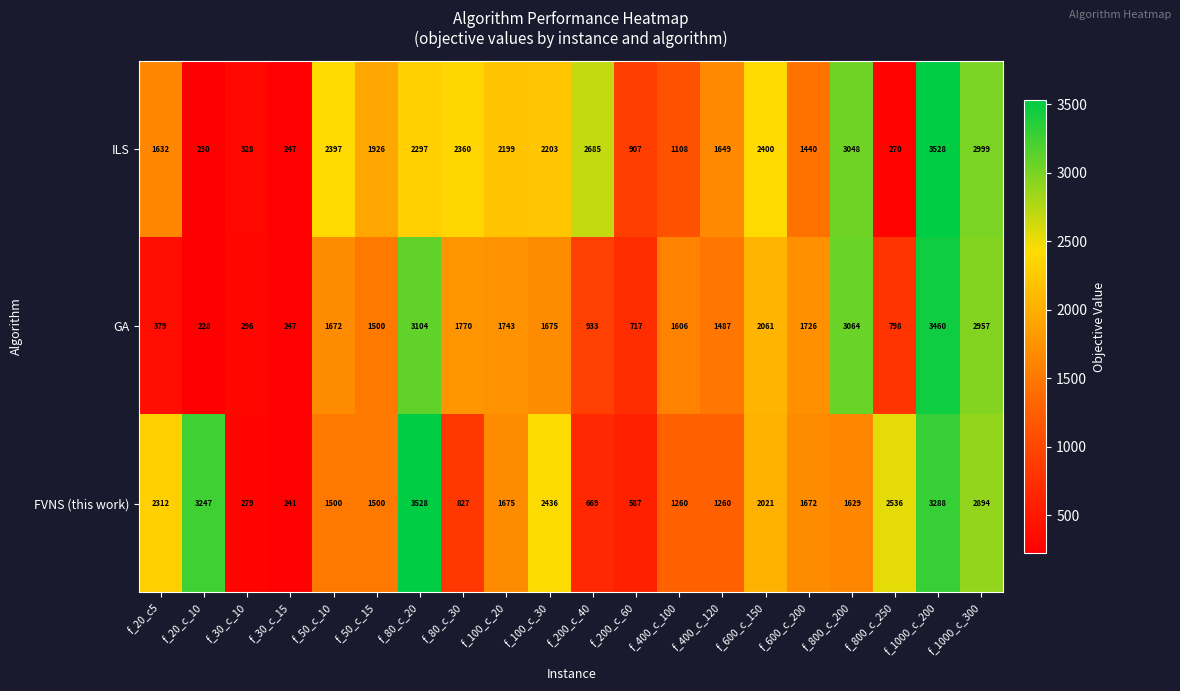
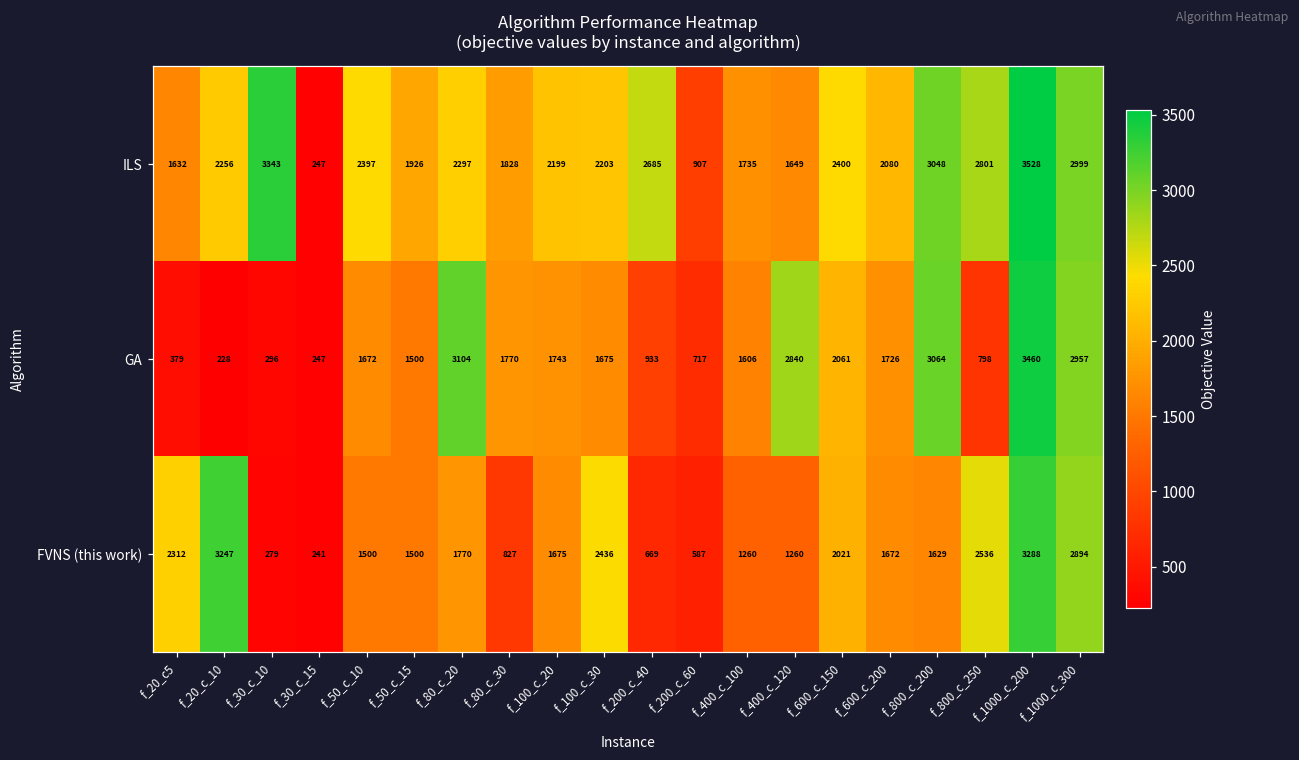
  {
    "ILS": {
      "f_20_c5": 1632,
-     "f_20_c_10": 230,
-     "f_30_c_10": 328,
+     "f_20_c_10": 2256,
+     "f_30_c_10": 3343,
      "f_30_c_15": 247,
      "f_50_c_10": 2397,
      "f_50_c_15": 1926,
      "f_80_c_20": 2297,
-     "f_80_c_30": 2360,
+     "f_80_c_30": 1828,
      "f_100_c_20": 2199,
      "f_100_c_30": 2203,
      "f_200_c_40": 2685,
      "f_200_c_60": 907,
-     "f_400_c_100": 1108,
+     "f_400_c_100": 1735,
      "f_400_c_120": 1649,
      "f_600_c_150": 2400,
-     "f_600_c_200": 1440,
+     "f_600_c_200": 2080,
      "f_800_c_200": 3048,
-     "f_800_c_250": 270,
+     "f_800_c_250": 2801,
      "f_1000_c_200": 3528,
      "f_1000_c_300": 2999
    },
    "GA": {
      "f_20_c5": 379,
      "f_20_c_10": 228,
      "f_30_c_10": 296,
      "f_30_c_15": 247,
      "f_50_c_10": 1672,
      "f_50_c_15": 1500,
      "f_80_c_20": 3104,
      "f_80_c_30": 1770,
      "f_100_c_20": 1743,
      "f_100_c_30": 1675,
      "f_200_c_40": 933,
      "f_200_c_60": 717,
      "f_400_c_100": 1606,
-     "f_400_c_120": 1487,
+     "f_400_c_120": 2840,
      "f_600_c_150": 2061,
      "f_600_c_200": 1726,
      "f_800_c_200": 3064,
      "f_800_c_250": 798,
      "f_1000_c_200": 3460,
      "f_1000_c_300": 2957
    },
    "FVNS (this work)": {
      "f_20_c5": 2312,
      "f_20_c_10": 3247,
      "f_30_c_10": 279,
      "f_30_c_15": 241,
      "f_50_c_10": 1500,
      "f_50_c_15": 1500,
-     "f_80_c_20": 3528,
+     "f_80_c_20": 1770,
      "f_80_c_30": 827,
      "f_100_c_20": 1675,
      "f_100_c_30": 2436,
      "f_200_c_40": 669,
      "f_200_c_60": 587,
      "f_400_c_100": 1260,
      "f_400_c_120": 1260,
      "f_600_c_150": 2021,
      "f_600_c_200": 1672,
      "f_800_c_200": 1629,
      "f_800_c_250": 2536,
      "f_1000_c_200": 3288,
      "f_1000_c_300": 2894
    }
  }
